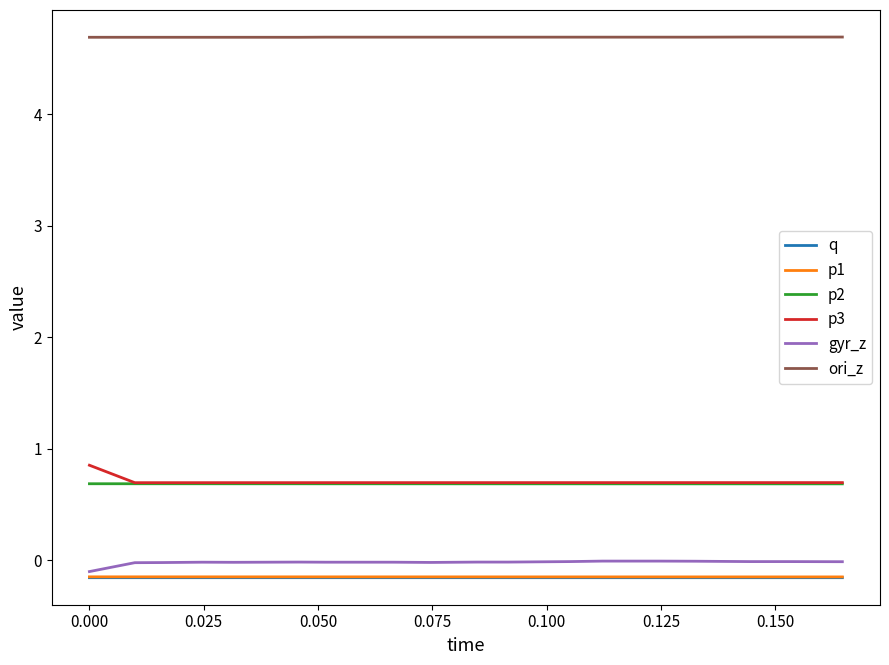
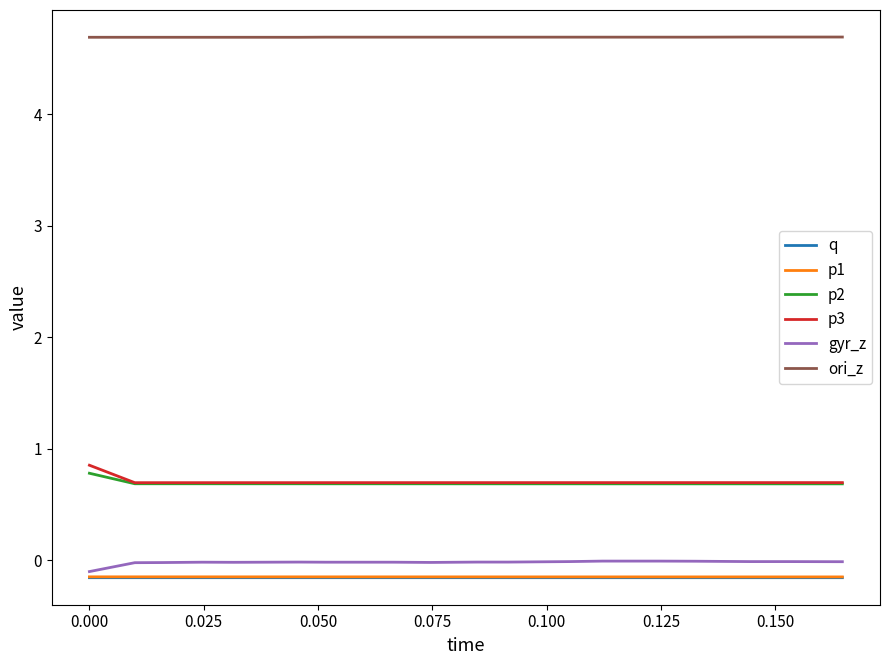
  {
    "p2": {
-     "0.000": 0.69
+     "0.000": 0.78
    },
    "p3": {
      "0.000": 0.85
    },
    "gyr_z": {
      "0.000": -0.10
    },
    "ori_z": {
      "0.000": 4.69
    }
  }
